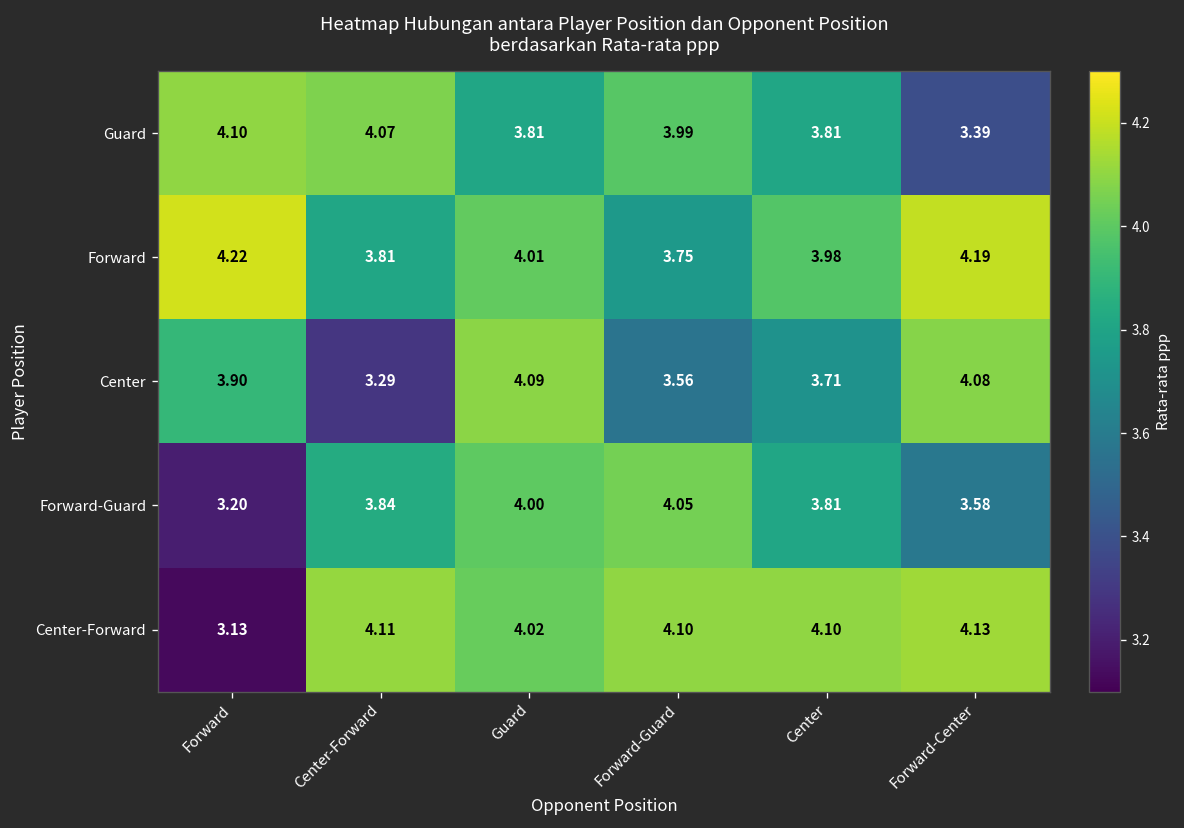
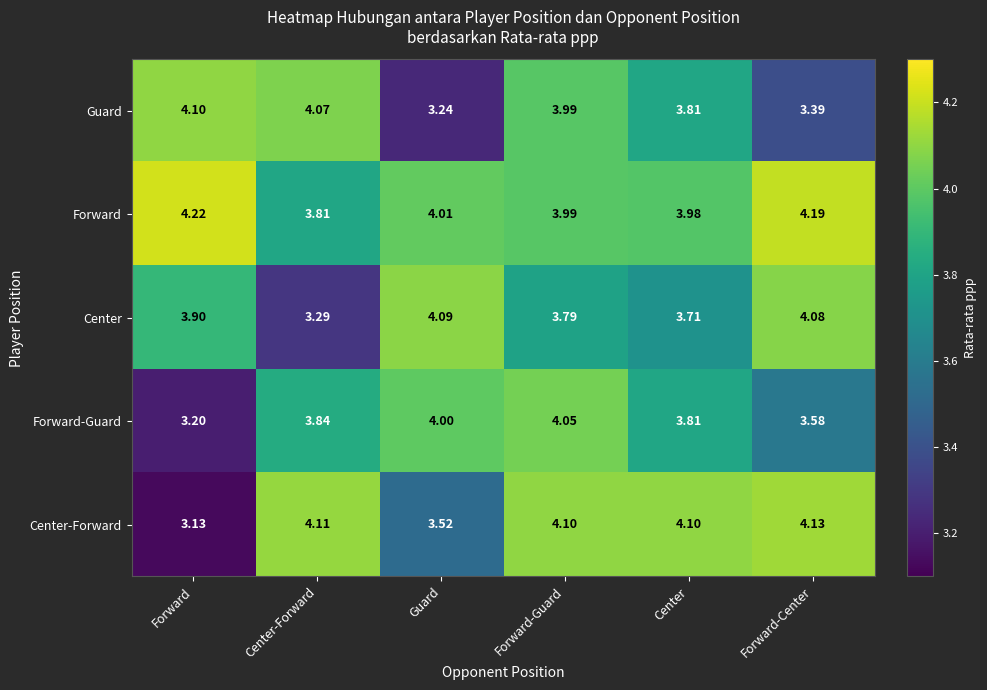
  {
    "Guard": {
-     "Guard": 3.81
+     "Guard": 3.24
    },
    "Forward": {
-     "Forward-Guard": 3.75
+     "Forward-Guard": 3.99
    },
    "Center": {
-     "Forward-Guard": 3.56
+     "Forward-Guard": 3.79
    },
    "Center-Forward": {
-     "Guard": 4.02
+     "Guard": 3.52
    }
  }
